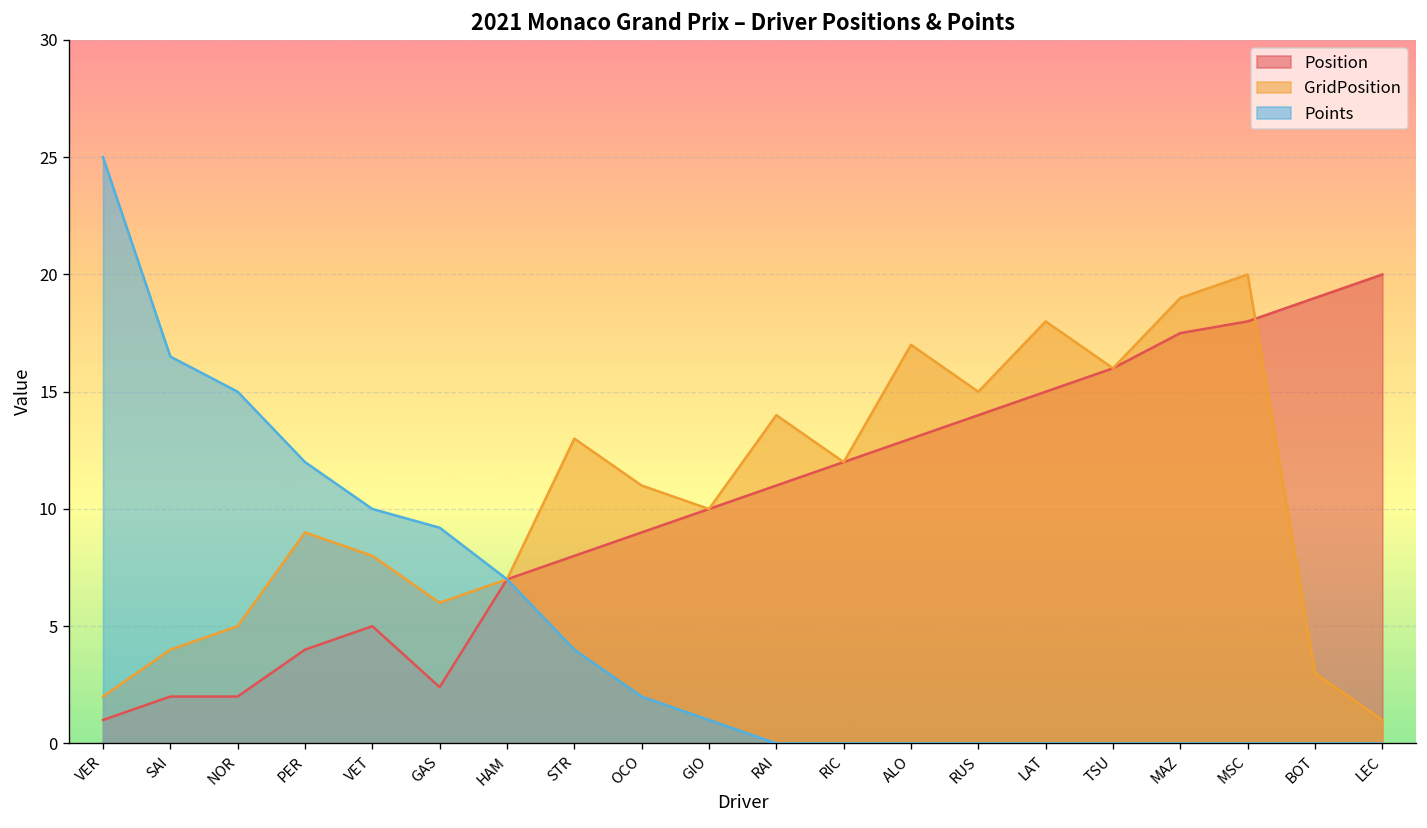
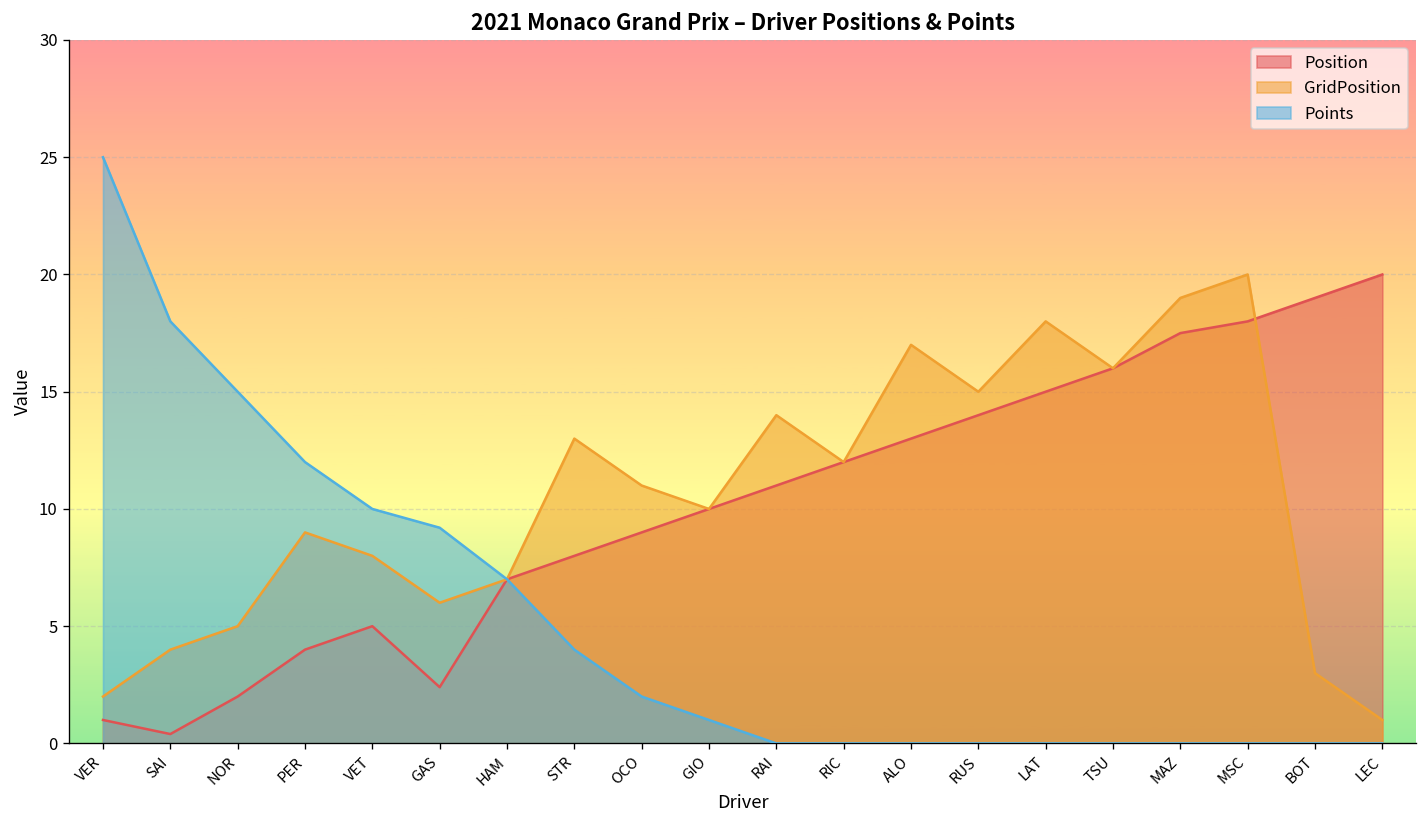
  {
    "Position": {
      "VER": 1.0,
-     "SAI": 2.0,
+     "SAI": 0.4,
      "NOR": 2.0,
      "PER": 4.0,
      "VET": 5.0,
      "GAS": 2.4,
      "STR": 8.0,
      "OCO": 9.0,
      "RAI": 11.0,
      "ALO": 13.0,
      "RUS": 14.0,
      "LAT": 15.0,
      "MAZ": 17.5,
      "MSC": 18.0,
      "BOT": 19.0,
      "LEC": 20.0
    },
    "GridPosition": {
      "VER": 2.0,
      "SAI": 4.0,
      "NOR": 5.0,
      "PER": 9.0,
      "VET": 8.0,
      "GAS": 6.0,
      "STR": 13.0,
      "OCO": 11.0,
      "RAI": 14.0,
      "ALO": 17.0,
      "RUS": 15.0,
      "LAT": 18.0,
      "MAZ": 19.0,
      "MSC": 20.0,
      "BOT": 3.0,
      "LEC": 1.0
    },
    "Points": {
      "VER": 25.0,
-     "SAI": 16.5,
+     "SAI": 18.0,
      "NOR": 15.0,
      "PER": 12.0,
      "VET": 10.0,
      "GAS": 9.2,
      "STR": 4.0,
      "OCO": 2.0,
      "GIO": 1.0,
      "RAI": 0.0,
      "RIC": 0.0,
      "ALO": 0.0,
      "RUS": 0.0,
      "LAT": 0.0,
      "TSU": 0.0,
      "MAZ": 0.0,
      "MSC": 0.0,
      "BOT": 0.0,
      "LEC": 0.0
    }
  }
